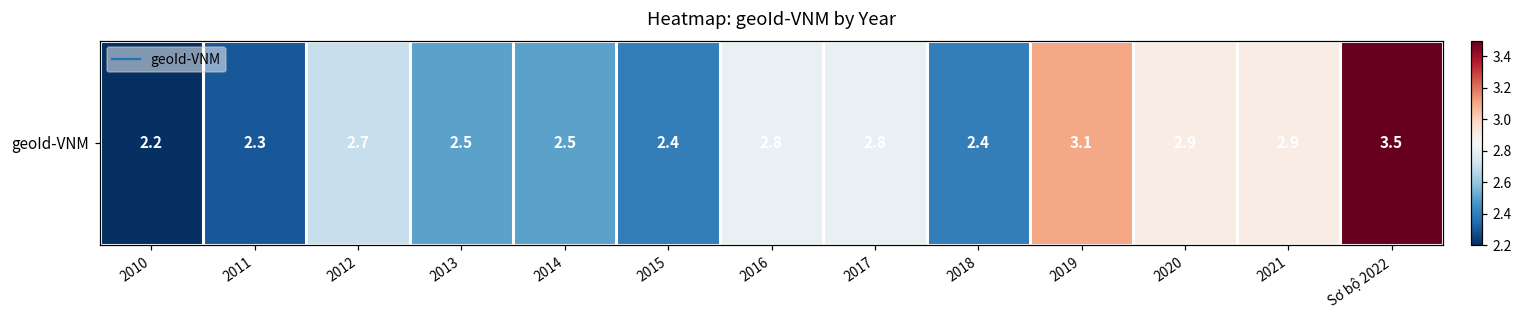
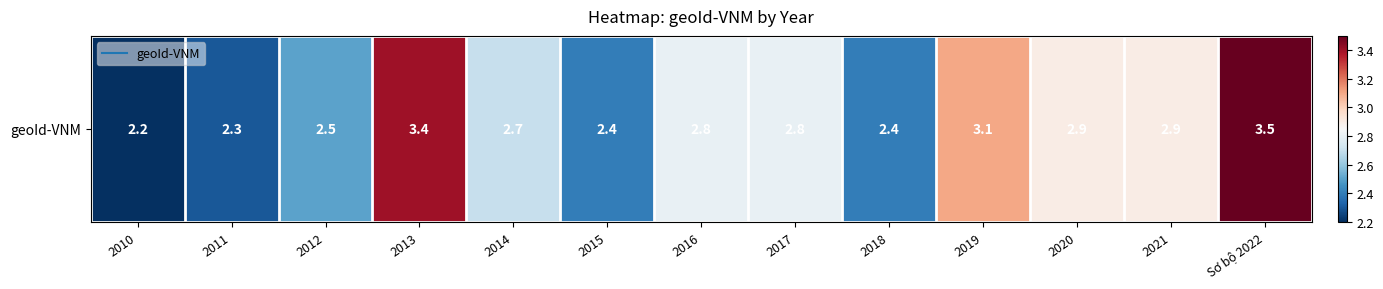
  {
    "geoId-VNM": {
      "2010": 2.2,
      "2011": 2.3,
-     "2012": 2.7,
-     "2013": 2.5,
-     "2014": 2.5,
+     "2012": 2.5,
+     "2013": 3.4,
+     "2014": 2.7,
      "2015": 2.4,
      "2018": 2.4,
      "2019": 3.1,
      "Sơ bộ 2022": 3.5
    }
  }
